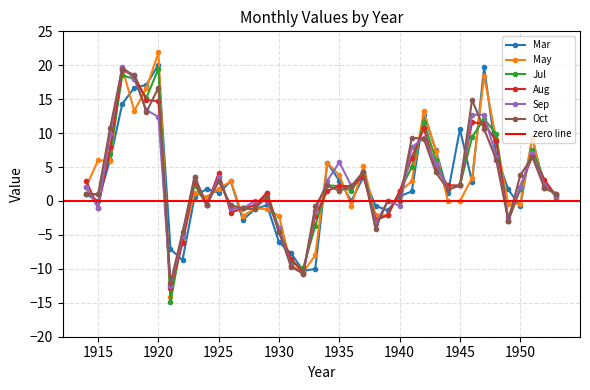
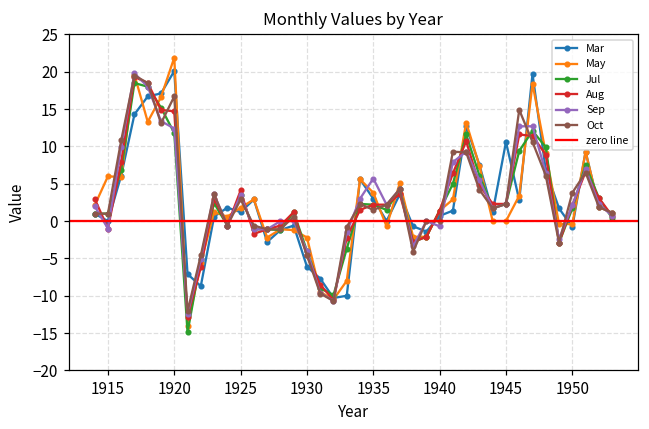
  {
    "Mar": {
      "1915": 0,
      "1920": 20,
      "1925": 1,
      "1930": -6,
      "1935": 3,
      "1940": 1,
      "1945": 11,
      "1950": -1
    },
    "May": {
      "1915": 6,
      "1920": 22,
      "1925": 2,
      "1930": -2,
      "1935": 4,
      "1945": 0,
      "1950": 0
    },
    "Jul": {
-     "1920": 20,
+     "1920": 12,
      "1950": 2
    },
    "Aug": {
      "1920": 15,
      "1925": 4
    },
    "Sep": {
      "1920": 12,
      "1935": 6,
      "1940": -1
    },
    "Oct": {
      "1920": 17,
      "1925": 3,
      "1935": 2,
      "1940": 0,
      "1950": 4
    }
  }
